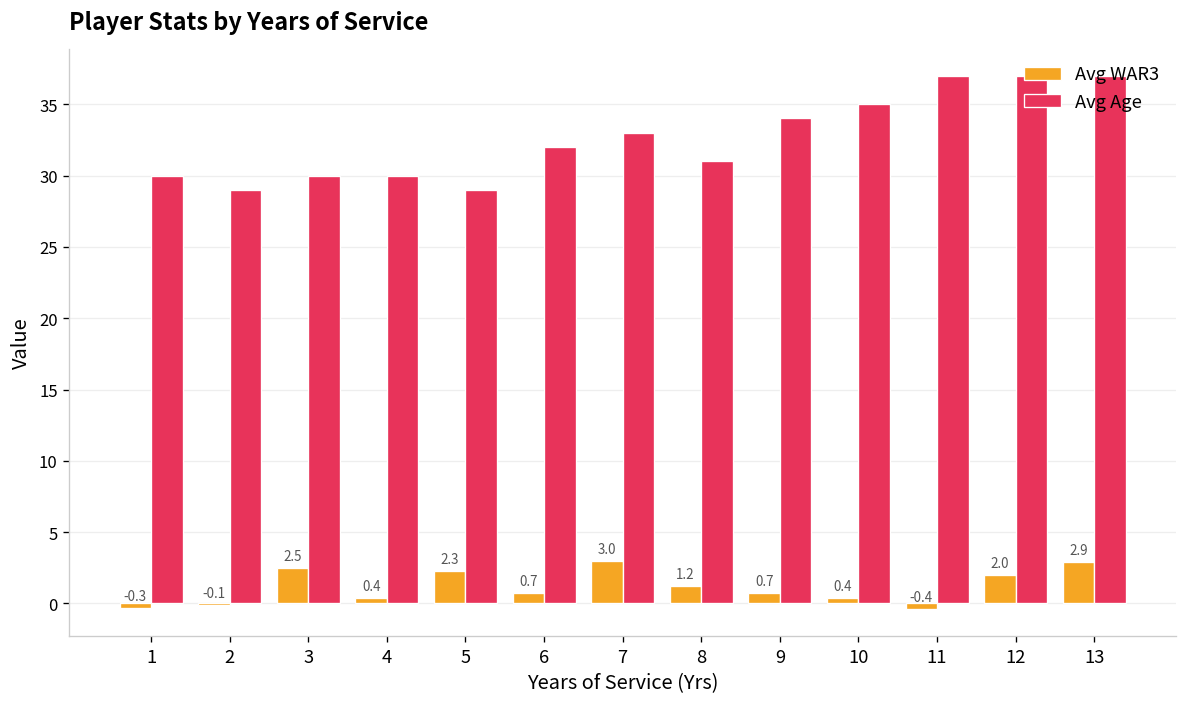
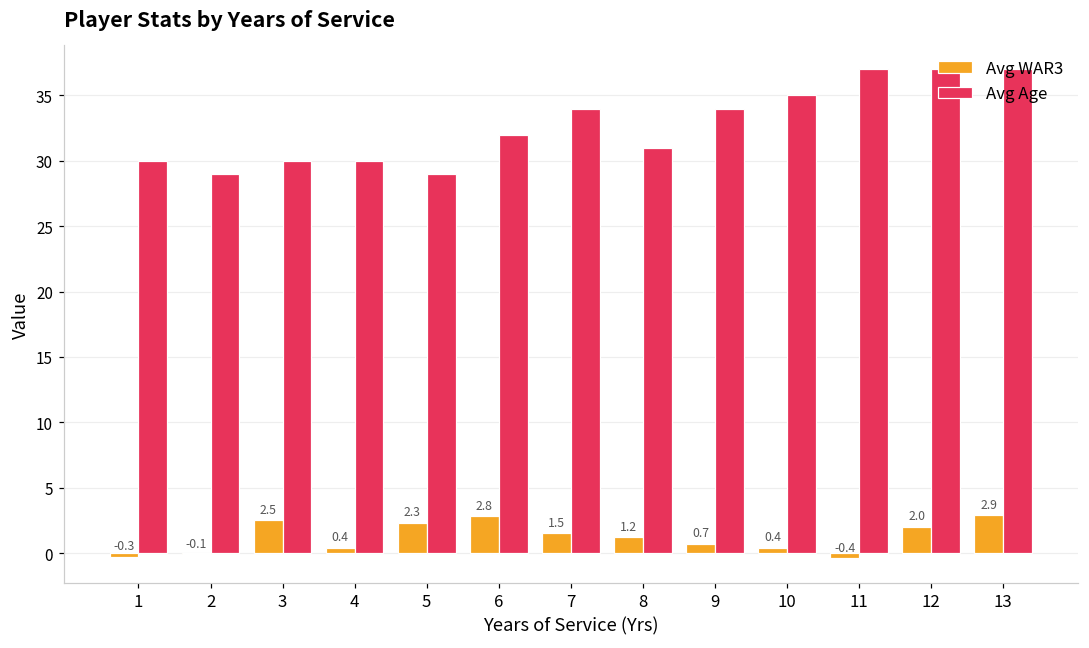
  {
    "Avg WAR3": {
      "1": -0.3,
      "2": -0.1,
      "3": 2.5,
      "4": 0.4,
      "5": 2.3,
-     "6": 0.7,
-     "7": 3.0,
+     "6": 2.8,
+     "7": 1.5,
      "8": 1.2,
      "9": 0.7,
      "10": 0.4,
      "11": -0.4,
      "12": 2.0,
      "13": 2.9
    },
    "Avg Age": {
      "1": 30,
      "2": 29,
      "3": 30,
      "4": 30,
      "5": 29,
      "6": 32,
-     "7": 33,
+     "7": 34,
      "8": 31,
      "9": 34,
      "10": 35,
      "11": 37,
      "12": 37,
      "13": 37
    }
  }
